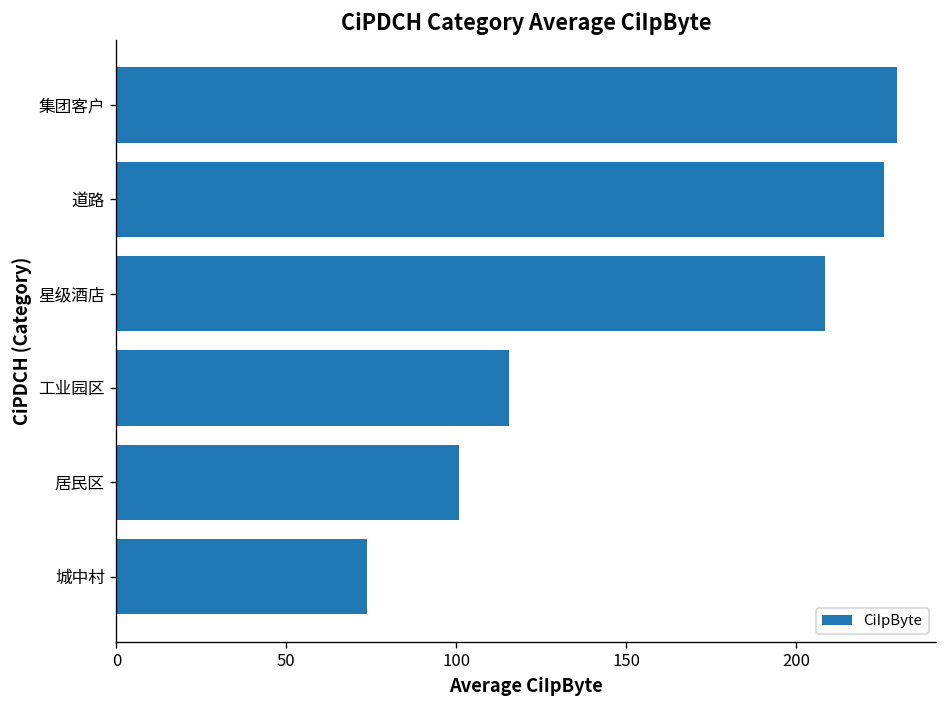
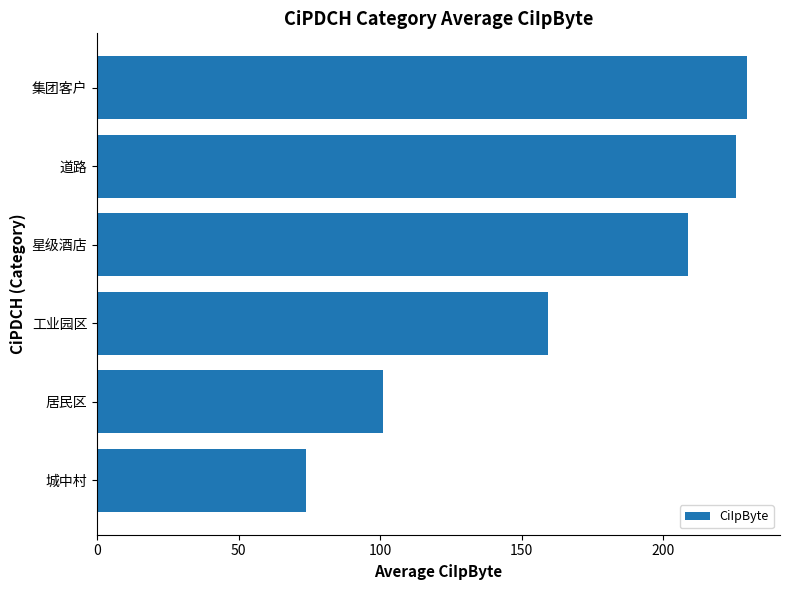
  {
    "集团客户": 230,
    "道路": 226,
    "星级酒店": 209,
-   "工业园区": 116,
+   "工业园区": 159,
    "居民区": 101,
    "城中村": 74
  }
